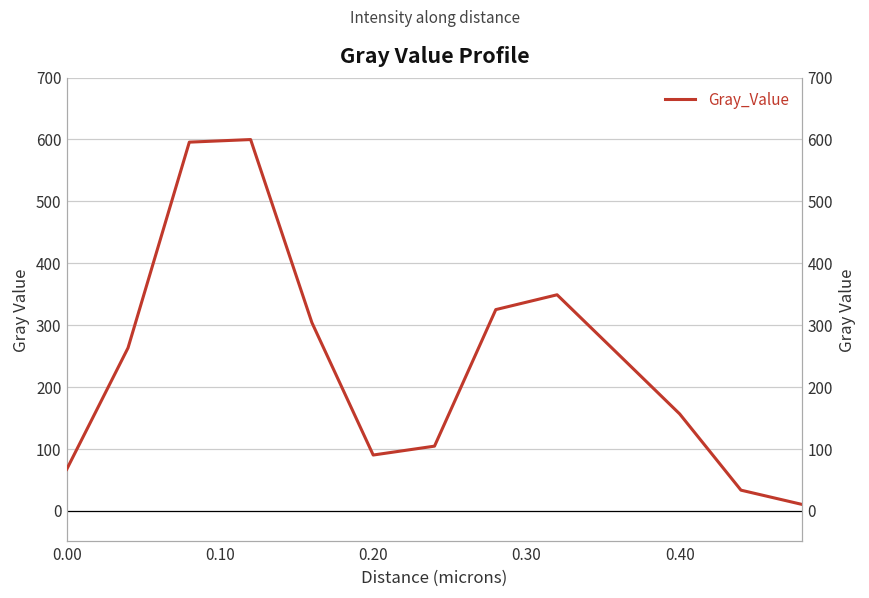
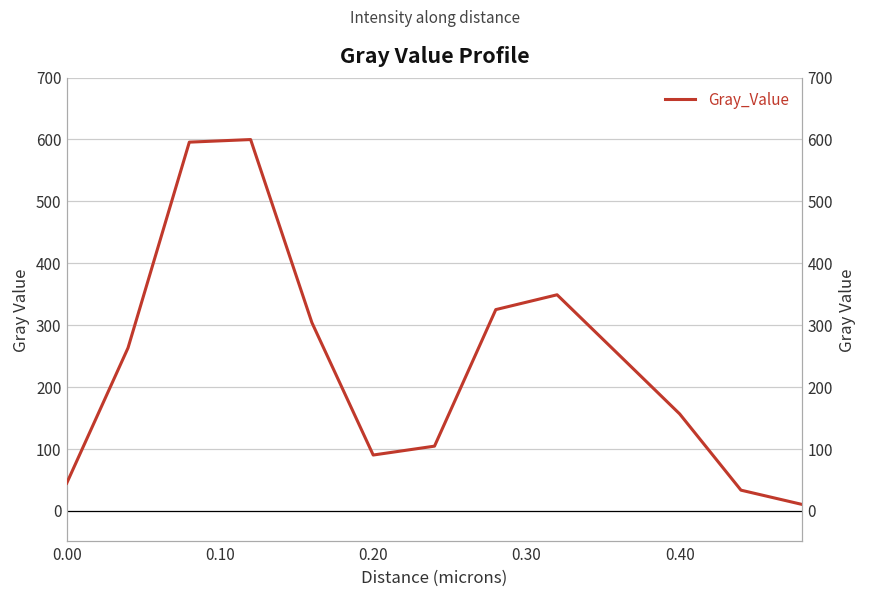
  {
-   "0.00": 70,
+   "0.00": 40,
    "0.20": 90,
    "0.40": 160
  }
